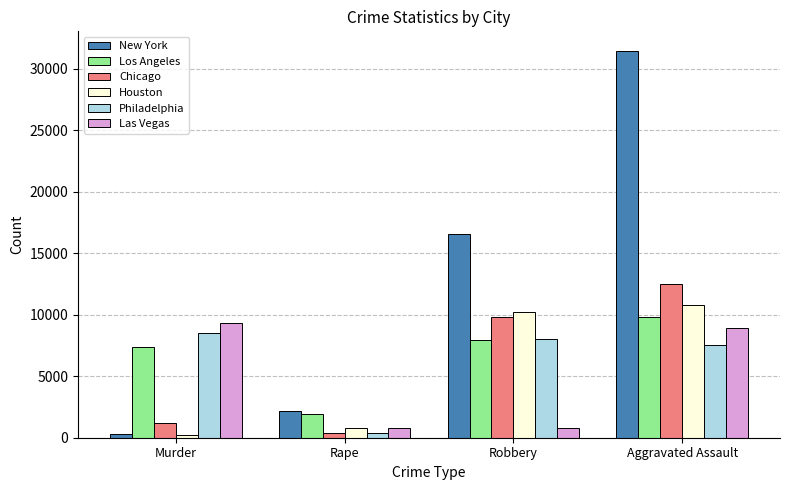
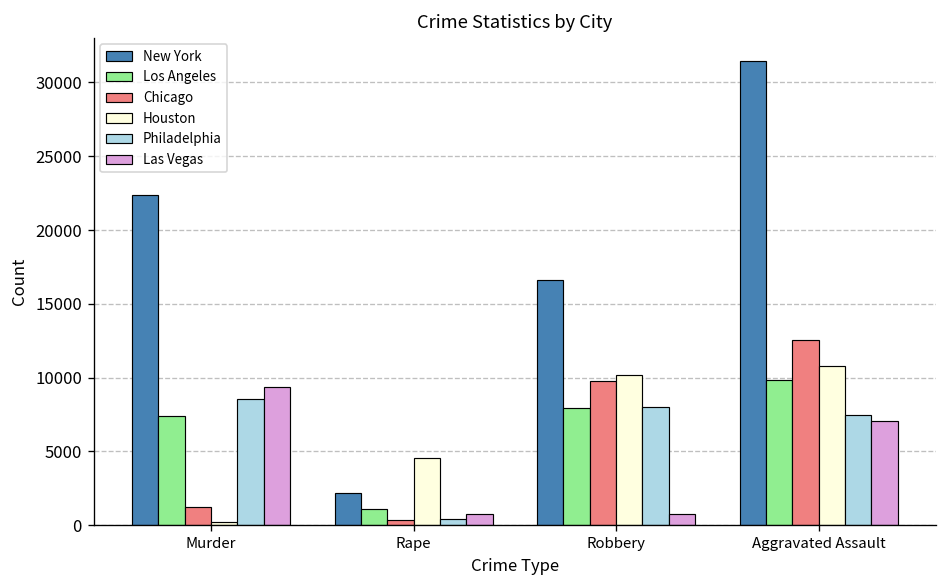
  {
    "New York": {
-     "Murder": 300,
+     "Murder": 22400,
      "Rape": 2200,
      "Robbery": 16600,
      "Aggravated Assault": 31500
    },
    "Los Angeles": {
      "Murder": 7400,
-     "Rape": 1900,
+     "Rape": 1100,
      "Robbery": 7900,
      "Aggravated Assault": 9800
    },
    "Chicago": {
      "Murder": 1200,
      "Rape": 400,
      "Robbery": 9800,
      "Aggravated Assault": 12500
    },
    "Houston": {
      "Murder": 200,
-     "Rape": 800,
+     "Rape": 4500,
      "Robbery": 10200,
      "Aggravated Assault": 10800
    },
    "Philadelphia": {
      "Murder": 8600,
      "Rape": 400,
      "Robbery": 8000,
      "Aggravated Assault": 7500
    },
    "Las Vegas": {
      "Murder": 9300,
      "Rape": 800,
      "Robbery": 800,
-     "Aggravated Assault": 8900
+     "Aggravated Assault": 7100
    }
  }
